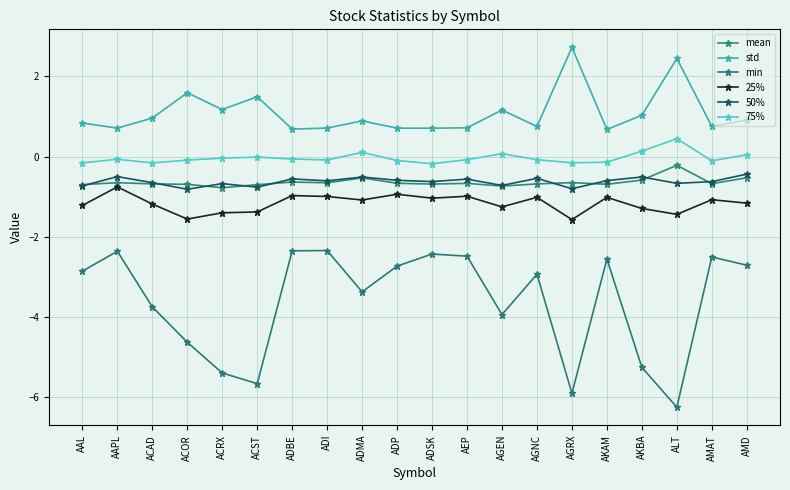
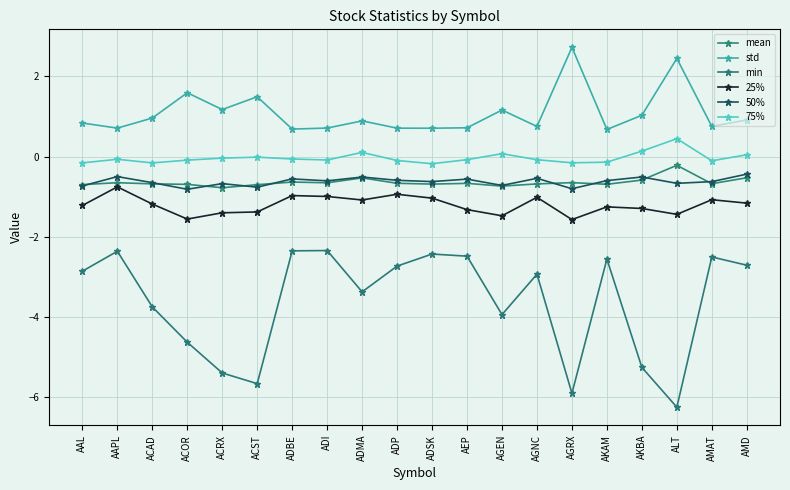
  {
    "25%": {
      "AAL": -1.2,
      "AAPL": -0.8,
      "ACAD": -1.2,
      "ACOR": -1.6,
      "ACRX": -1.4,
      "ACST": -1.4,
      "ADBE": -1.0,
      "ADI": -1.0,
      "ADMA": -1.1,
      "ADP": -0.9,
      "ADSK": -1.0,
-     "AEP": -1.0,
-     "AGEN": -1.3,
+     "AEP": -1.3,
+     "AGEN": -1.5,
      "AGNC": -1.0,
      "AGRX": -1.6,
-     "AKAM": -1.0,
+     "AKAM": -1.3,
      "AKBA": -1.3,
      "ALT": -1.4,
      "AMAT": -1.1,
      "AMD": -1.2
    }
  }
